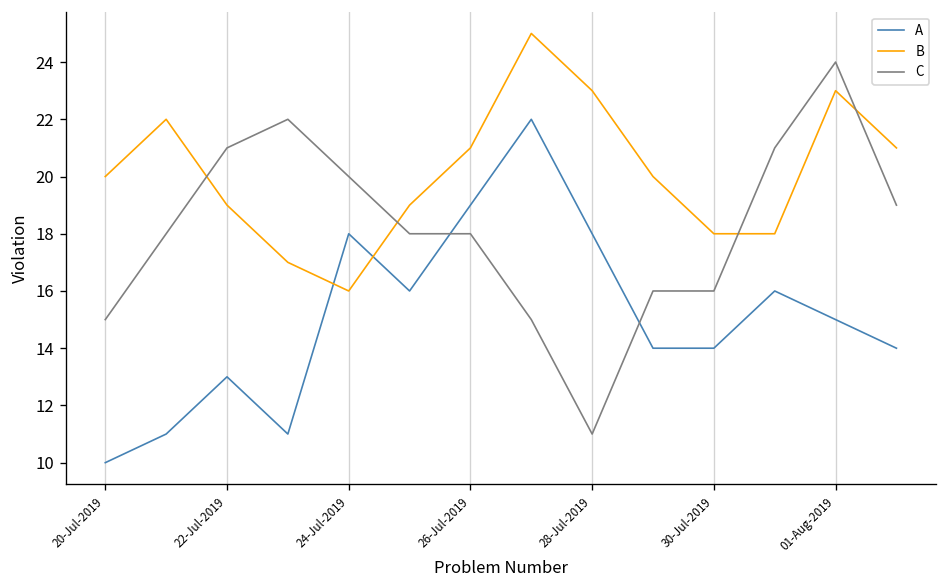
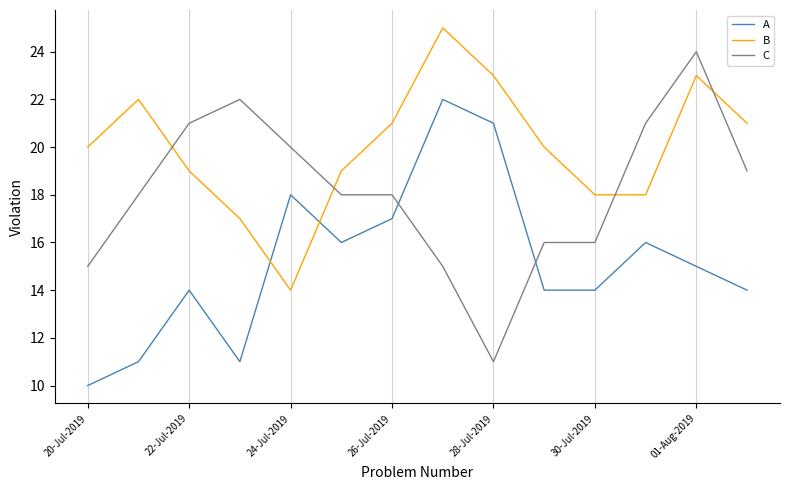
  {
    "A": {
      "20-Jul-2019": 10,
-     "22-Jul-2019": 13,
+     "22-Jul-2019": 14,
      "24-Jul-2019": 18,
-     "26-Jul-2019": 19,
-     "28-Jul-2019": 18,
+     "26-Jul-2019": 17,
+     "28-Jul-2019": 21,
      "30-Jul-2019": 14,
      "01-Aug-2019": 15
    },
    "B": {
      "20-Jul-2019": 20,
      "22-Jul-2019": 19,
-     "24-Jul-2019": 16,
+     "24-Jul-2019": 14,
      "26-Jul-2019": 21,
      "28-Jul-2019": 23,
      "30-Jul-2019": 18,
      "01-Aug-2019": 23
    },
    "C": {
      "20-Jul-2019": 15,
      "22-Jul-2019": 21,
      "24-Jul-2019": 20,
      "26-Jul-2019": 18,
      "28-Jul-2019": 11,
      "30-Jul-2019": 16,
      "01-Aug-2019": 24
    }
  }
